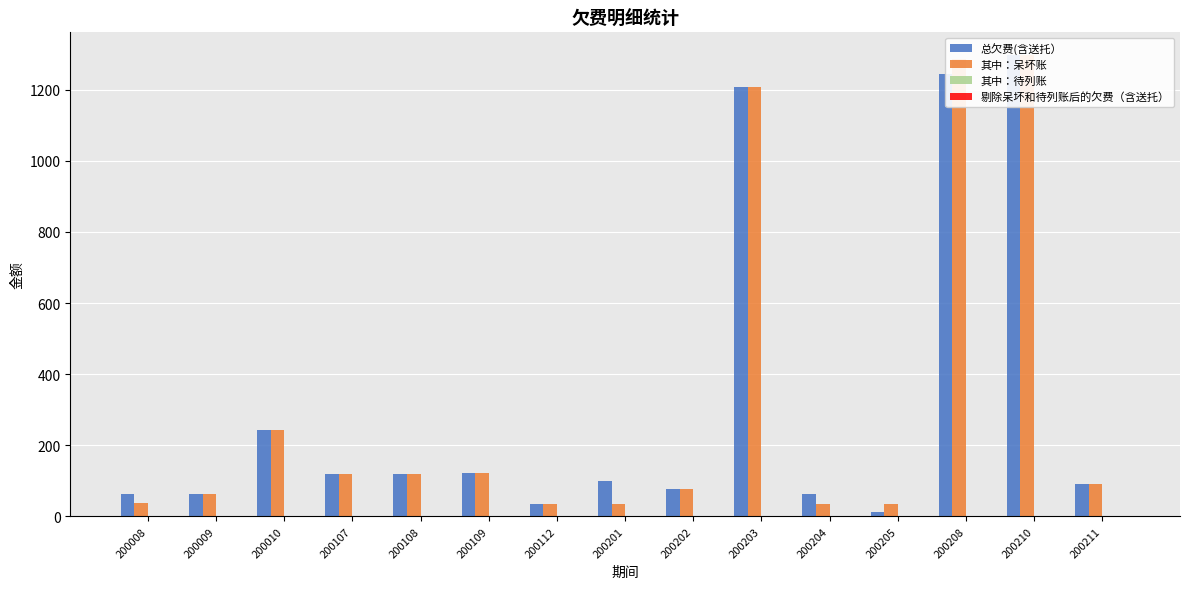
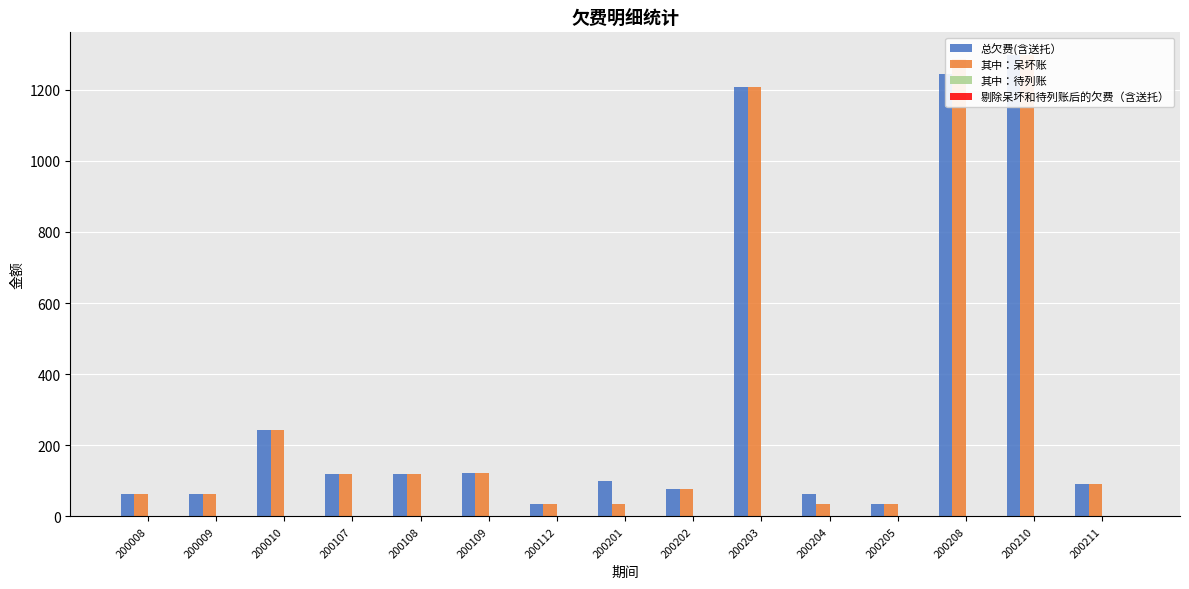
  {
    "总欠费(含送托）": {
      "200008": 60,
      "200009": 60,
      "200010": 240,
      "200107": 120,
      "200108": 120,
      "200109": 120,
      "200112": 40,
      "200201": 100,
      "200202": 80,
      "200203": 1210,
      "200204": 60,
-     "200205": 10,
+     "200205": 40,
      "200211": 90
    },
    "其中：呆坏账": {
-     "200008": 40,
+     "200008": 60,
      "200009": 60,
      "200010": 240,
      "200107": 120,
      "200108": 120,
      "200109": 120,
      "200112": 40,
      "200201": 40,
      "200202": 80,
      "200203": 1210,
      "200204": 40,
      "200205": 40,
      "200211": 90
    },
    "其中：待列账": {
      "200008": 0,
      "200009": 0,
      "200010": 0,
      "200107": 0,
      "200108": 0,
      "200109": 0,
      "200112": 0,
      "200201": 0,
      "200202": 0,
      "200203": 0,
      "200204": 0,
      "200205": 0,
      "200208": 0,
      "200210": 0,
      "200211": 0
    },
    "剔除呆坏和待列账后的欠费（含送托）": {
      "200008": 0,
      "200009": 0,
      "200010": 0,
      "200107": 0,
      "200108": 0,
      "200109": 0,
      "200112": 0,
      "200201": 0,
      "200202": 0,
      "200203": 0,
      "200204": 0,
      "200205": 0,
      "200208": 0,
      "200210": 0,
      "200211": 0
    }
  }
